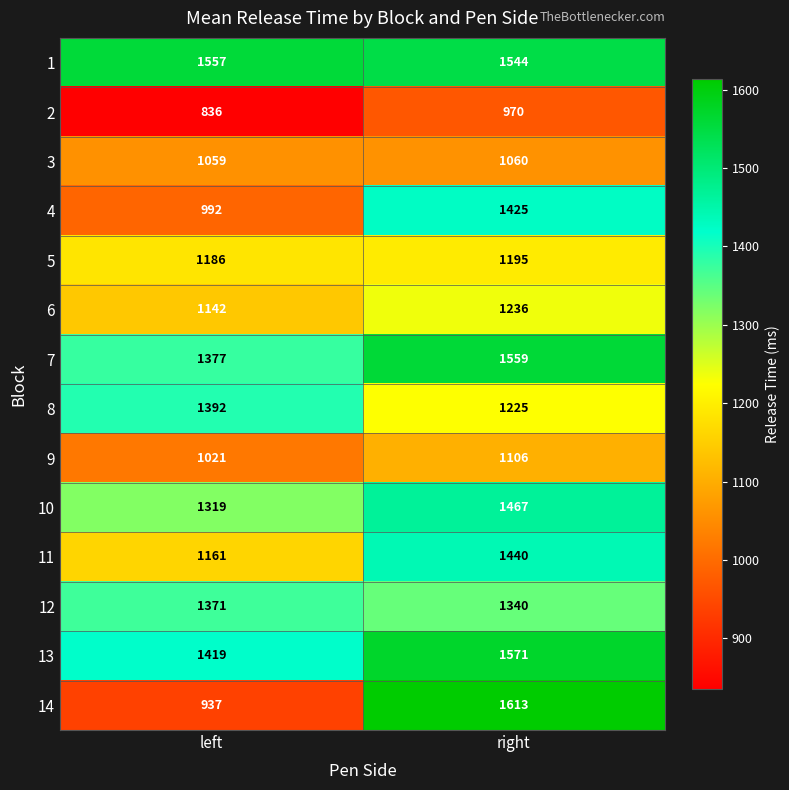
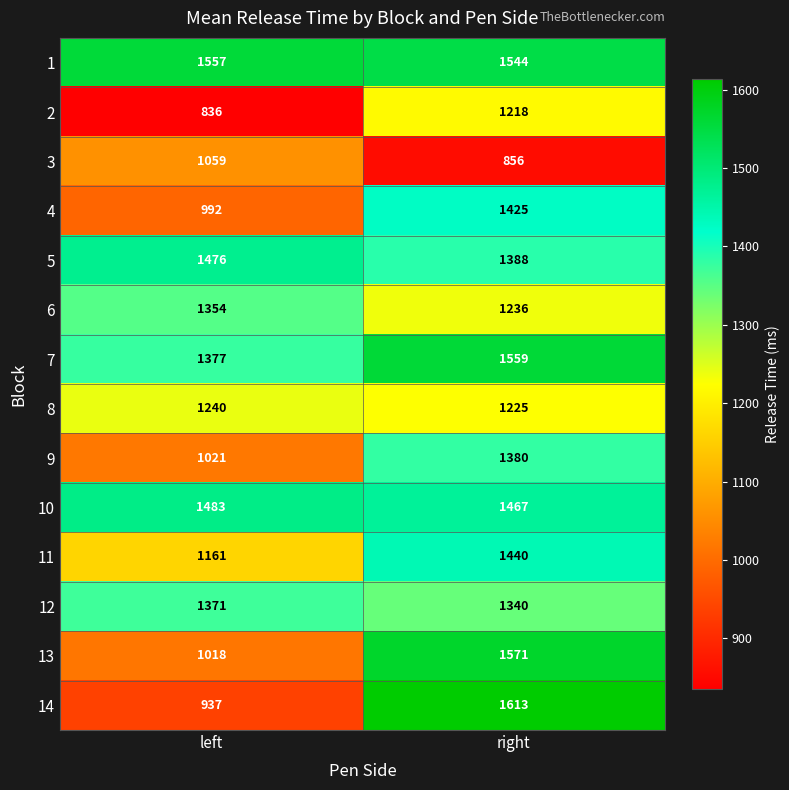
  {
    "1": {
      "left": 1557,
      "right": 1544
    },
    "2": {
      "left": 836,
-     "right": 970
+     "right": 1218
    },
    "3": {
      "left": 1059,
-     "right": 1060
+     "right": 856
    },
    "4": {
      "left": 992,
      "right": 1425
    },
    "5": {
-     "left": 1186,
-     "right": 1195
+     "left": 1476,
+     "right": 1388
    },
    "6": {
-     "left": 1142,
+     "left": 1354,
      "right": 1236
    },
    "7": {
      "left": 1377,
      "right": 1559
    },
    "8": {
-     "left": 1392,
+     "left": 1240,
      "right": 1225
    },
    "9": {
      "left": 1021,
-     "right": 1106
+     "right": 1380
    },
    "10": {
-     "left": 1319,
+     "left": 1483,
      "right": 1467
    },
    "11": {
      "left": 1161,
      "right": 1440
    },
    "12": {
      "left": 1371,
      "right": 1340
    },
    "13": {
-     "left": 1419,
+     "left": 1018,
      "right": 1571
    },
    "14": {
      "left": 937,
      "right": 1613
    }
  }
